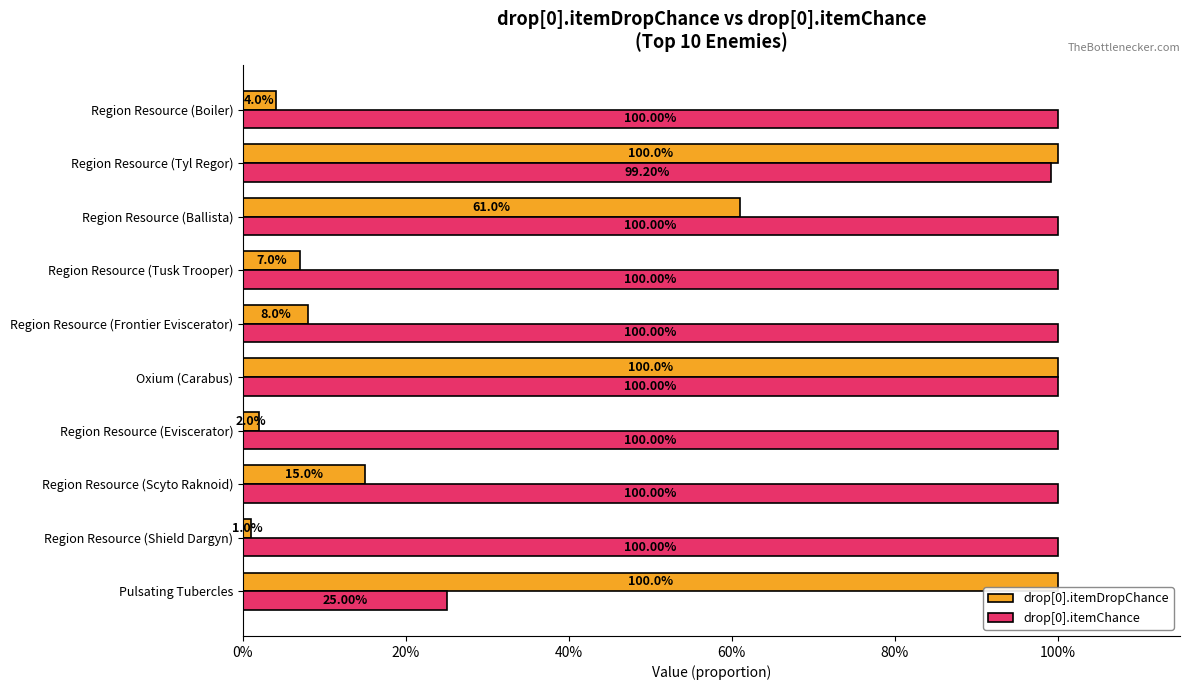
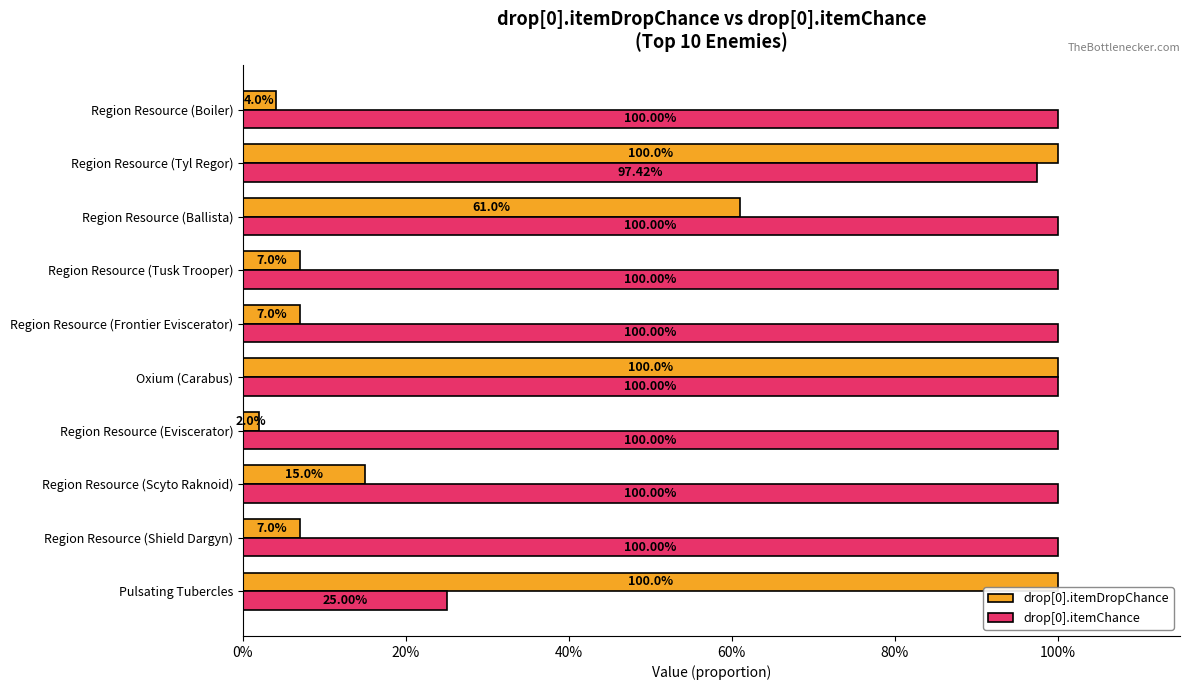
  {
    "drop[0].itemDropChance": {
      "Region Resource (Boiler)": "4.0%",
      "Region Resource (Tyl Regor)": "100.0%",
      "Region Resource (Ballista)": "61.0%",
      "Region Resource (Tusk Trooper)": "7.0%",
-     "Region Resource (Frontier Eviscerator)": "8.0%",
+     "Region Resource (Frontier Eviscerator)": "7.0%",
      "Oxium (Carabus)": "100.0%",
      "Region Resource (Eviscerator)": "2.0%",
      "Region Resource (Scyto Raknoid)": "15.0%",
-     "Region Resource (Shield Dargyn)": "1.0%",
+     "Region Resource (Shield Dargyn)": "7.0%",
      "Pulsating Tubercles": "100.0%"
    },
    "drop[0].itemChance": {
      "Region Resource (Boiler)": "100.00%",
-     "Region Resource (Tyl Regor)": "99.20%",
+     "Region Resource (Tyl Regor)": "97.42%",
      "Region Resource (Ballista)": "100.00%",
      "Region Resource (Tusk Trooper)": "100.00%",
      "Region Resource (Frontier Eviscerator)": "100.00%",
      "Oxium (Carabus)": "100.00%",
      "Region Resource (Eviscerator)": "100.00%",
      "Region Resource (Scyto Raknoid)": "100.00%",
      "Region Resource (Shield Dargyn)": "100.00%",
      "Pulsating Tubercles": "25.00%"
    }
  }
